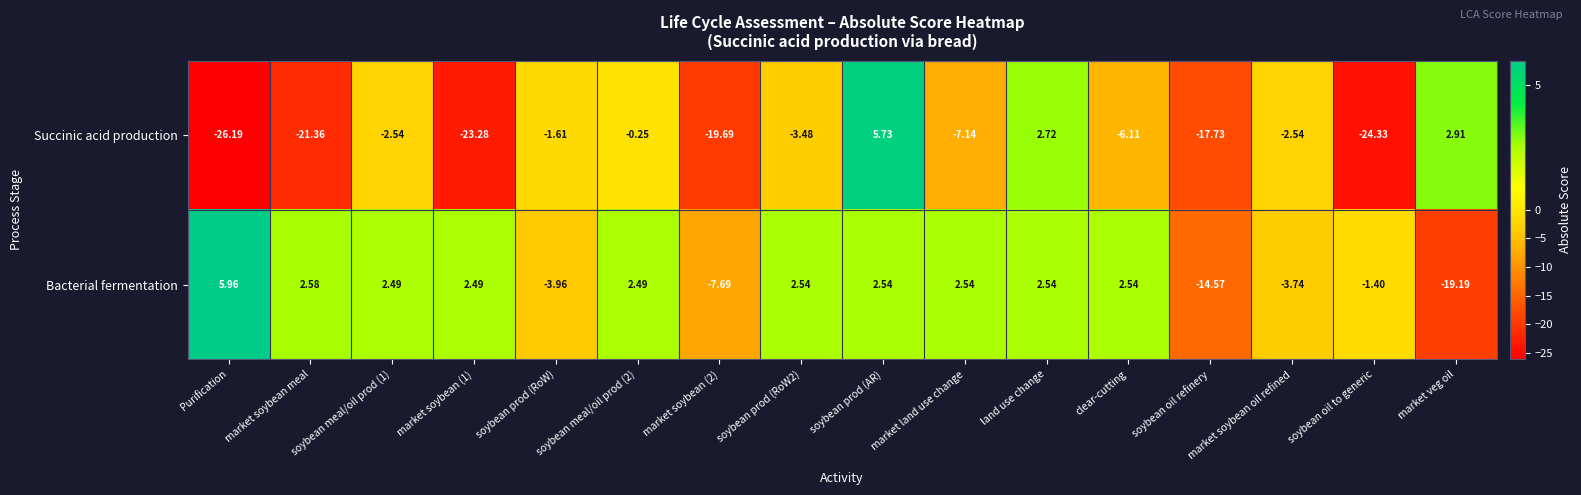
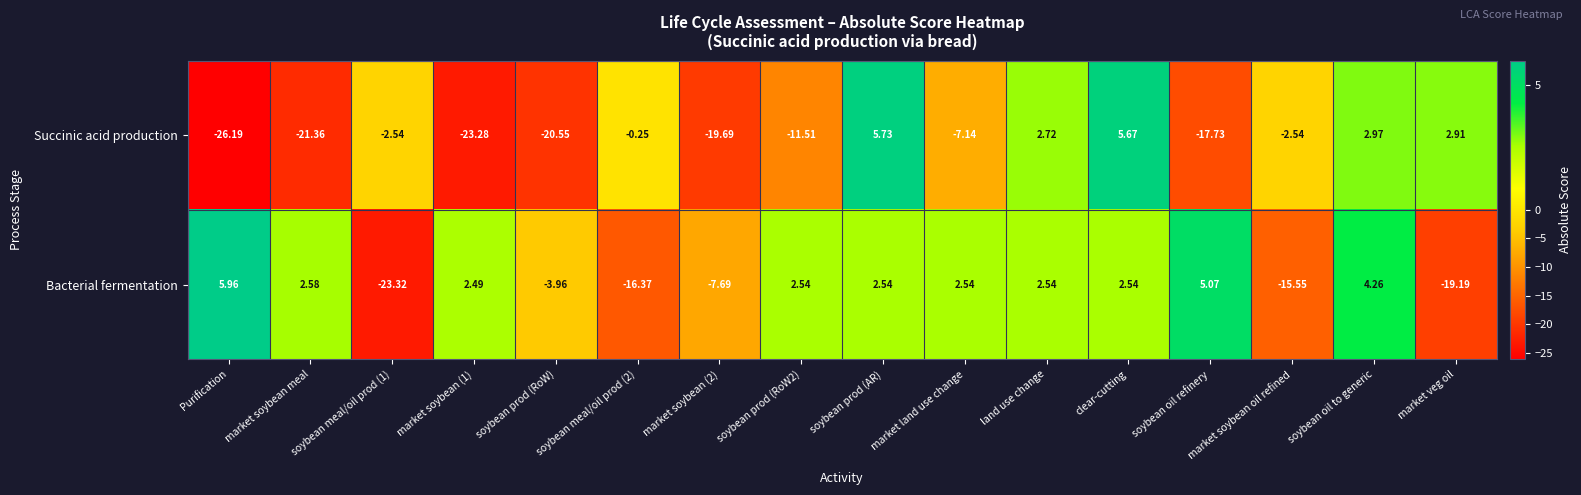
  {
    "Succinic acid production": {
      "Purification": -26.19,
      "market soybean meal": -21.36,
      "soybean meal/oil prod (1)": -2.54,
      "market soybean (1)": -23.28,
-     "soybean prod (RoW)": -1.61,
+     "soybean prod (RoW)": -20.55,
      "soybean meal/oil prod (2)": -0.25,
      "market soybean (2)": -19.69,
-     "soybean prod (RoW2)": -3.48,
+     "soybean prod (RoW2)": -11.51,
      "soybean prod (AR)": 5.73,
      "market land use change": -7.14,
      "land use change": 2.72,
-     "clear-cutting": -6.11,
+     "clear-cutting": 5.67,
      "soybean oil refinery": -17.73,
      "market soybean oil refined": -2.54,
-     "soybean oil to generic": -24.33,
+     "soybean oil to generic": 2.97,
      "market veg oil": 2.91
    },
    "Bacterial fermentation": {
      "Purification": 5.96,
      "market soybean meal": 2.58,
-     "soybean meal/oil prod (1)": 2.49,
+     "soybean meal/oil prod (1)": -23.32,
      "market soybean (1)": 2.49,
      "soybean prod (RoW)": -3.96,
-     "soybean meal/oil prod (2)": 2.49,
+     "soybean meal/oil prod (2)": -16.37,
      "market soybean (2)": -7.69,
      "soybean prod (RoW2)": 2.54,
      "soybean prod (AR)": 2.54,
      "market land use change": 2.54,
      "land use change": 2.54,
      "clear-cutting": 2.54,
-     "soybean oil refinery": -14.57,
-     "market soybean oil refined": -3.74,
-     "soybean oil to generic": -1.40,
+     "soybean oil refinery": 5.07,
+     "market soybean oil refined": -15.55,
+     "soybean oil to generic": 4.26,
      "market veg oil": -19.19
    }
  }
